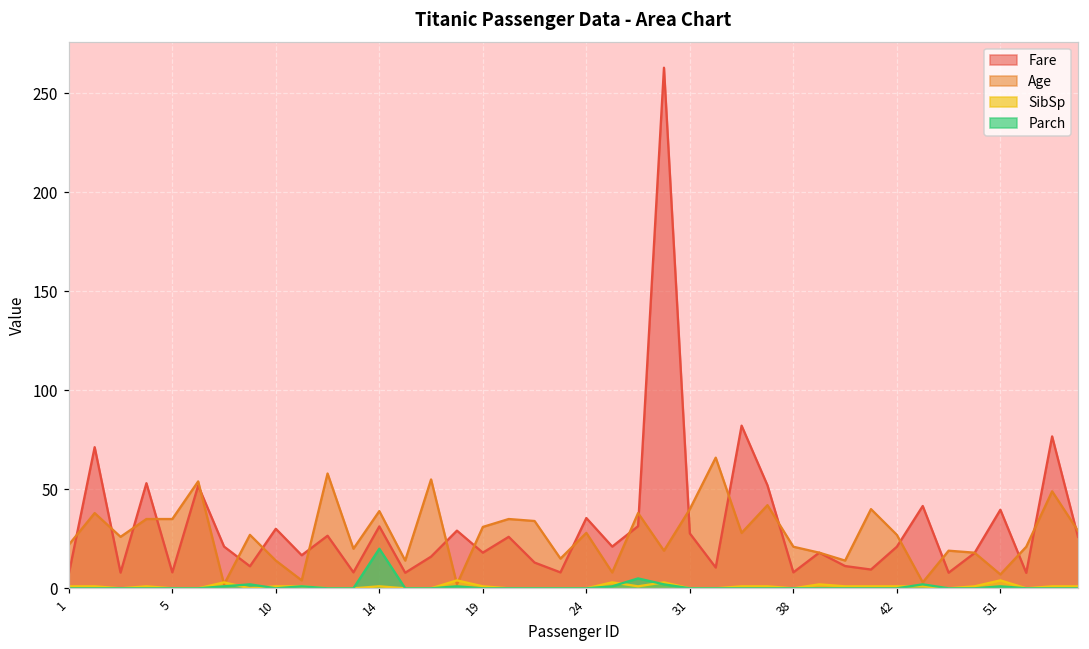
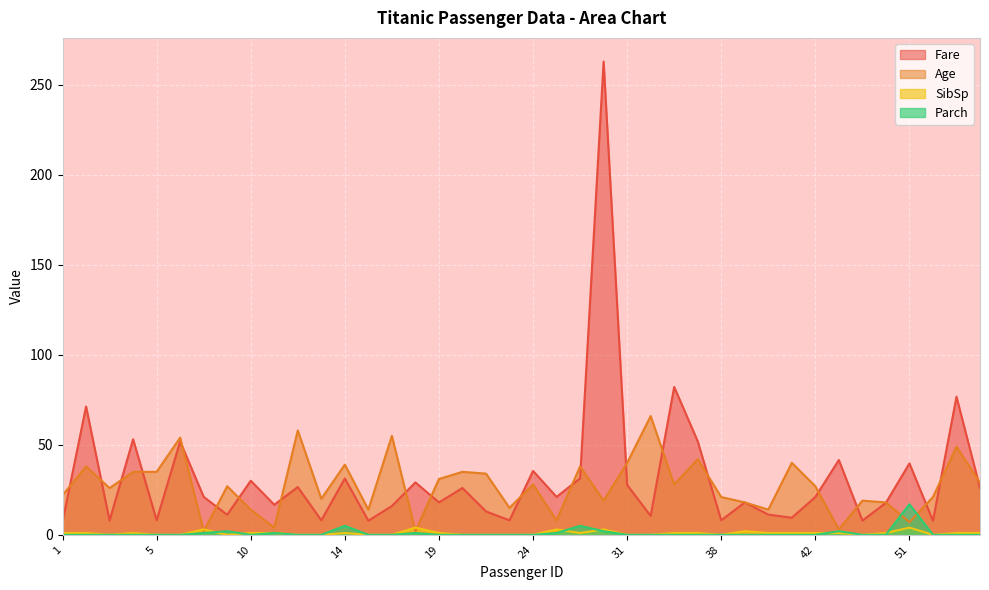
  {
    "SibSp": {
      "14": 1,
      "51": 4
    },
    "Parch": {
-     "14": 20,
-     "51": 1
+     "14": 5,
+     "51": 17
    }
  }
